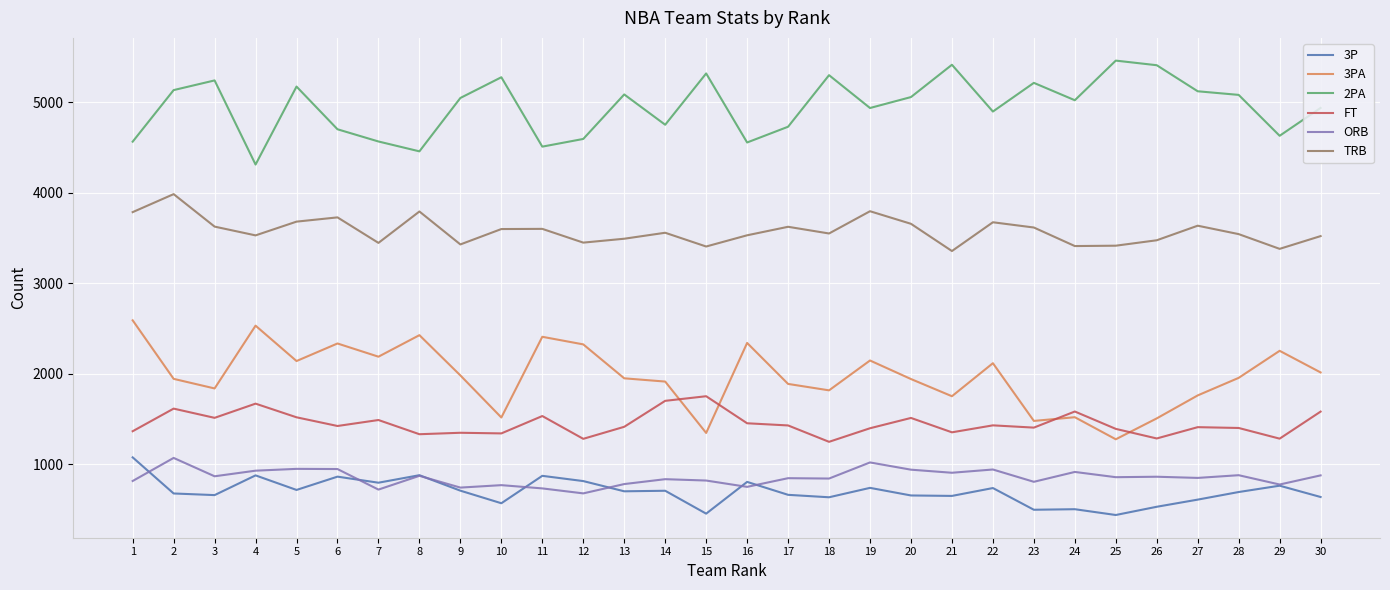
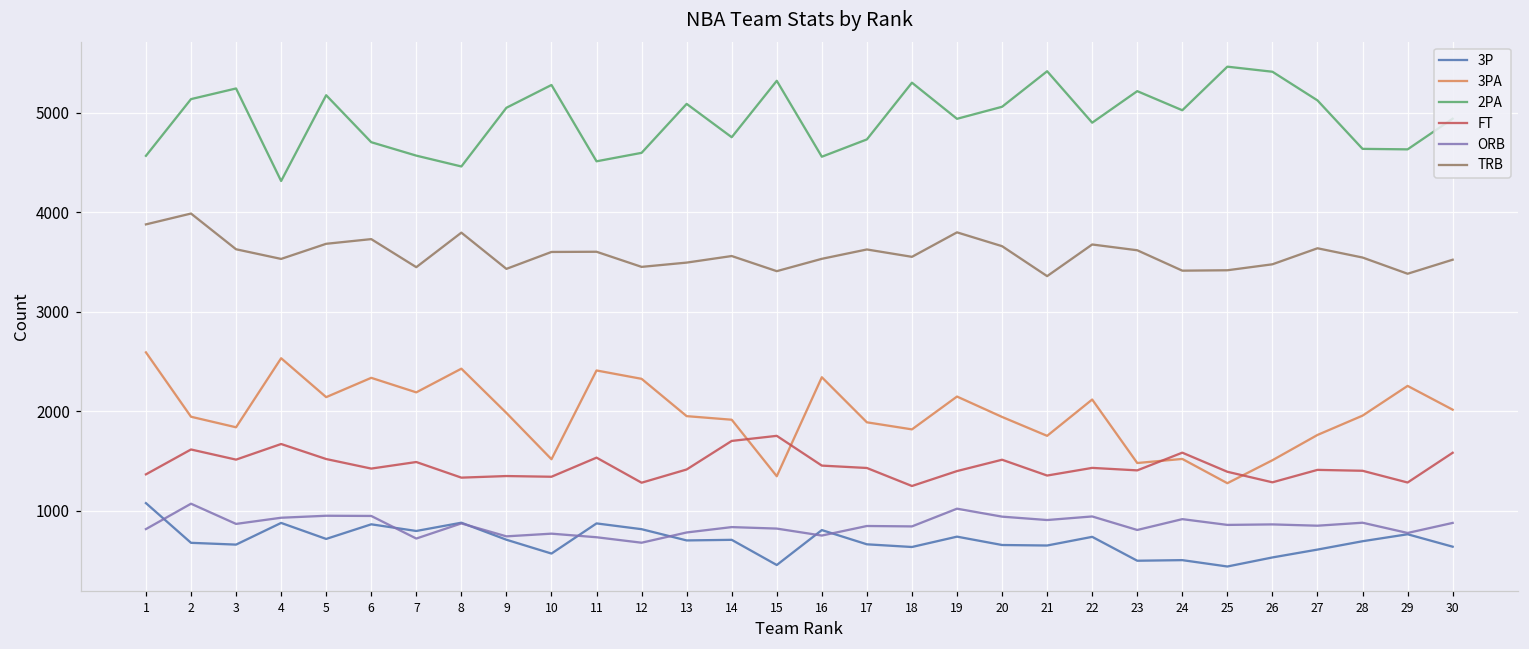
  {
    "2PA": {
      "1": 4600,
      "2": 5100,
      "3": 5200,
      "4": 4300,
      "5": 5200,
      "6": 4700,
      "7": 4600,
      "8": 4500,
      "9": 5100,
      "10": 5300,
      "11": 4500,
      "12": 4600,
      "13": 5100,
      "14": 4800,
      "15": 5300,
      "16": 4600,
      "17": 4700,
      "18": 5300,
      "19": 4900,
      "20": 5100,
      "21": 5400,
      "22": 4900,
      "23": 5200,
      "24": 5000,
      "25": 5500,
      "26": 5400,
      "27": 5100,
-     "28": 5100,
+     "28": 4600,
      "29": 4600
    },
    "TRB": {
-     "1": 3800,
+     "1": 3900,
      "2": 4000,
      "3": 3600,
      "4": 3500,
      "5": 3700,
      "6": 3700,
      "7": 3400,
      "8": 3800,
      "9": 3400,
      "10": 3600,
      "11": 3600,
      "12": 3500,
      "13": 3500,
      "14": 3600,
      "15": 3400,
      "16": 3500,
      "17": 3600,
      "18": 3600,
      "19": 3800,
      "20": 3700,
      "21": 3400,
      "22": 3700,
      "23": 3600,
      "24": 3400,
      "25": 3400,
      "26": 3500,
      "27": 3600,
      "28": 3500,
      "29": 3400,
      "30": 3500
    }
  }
